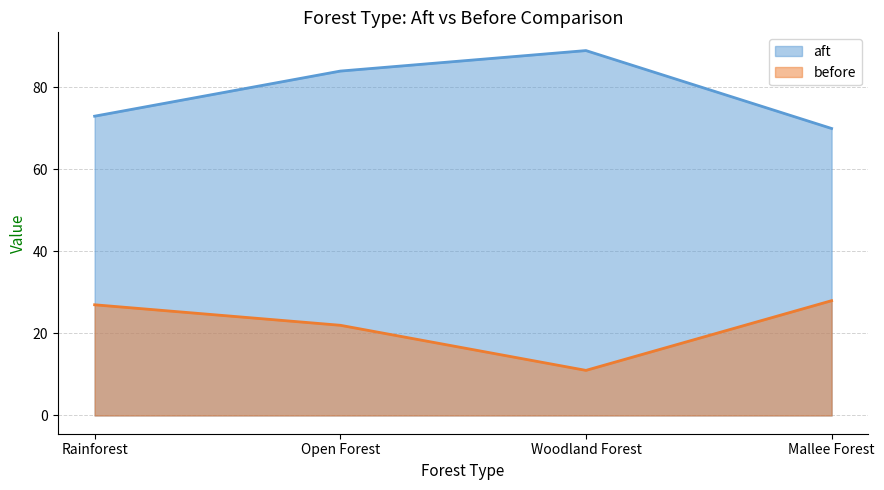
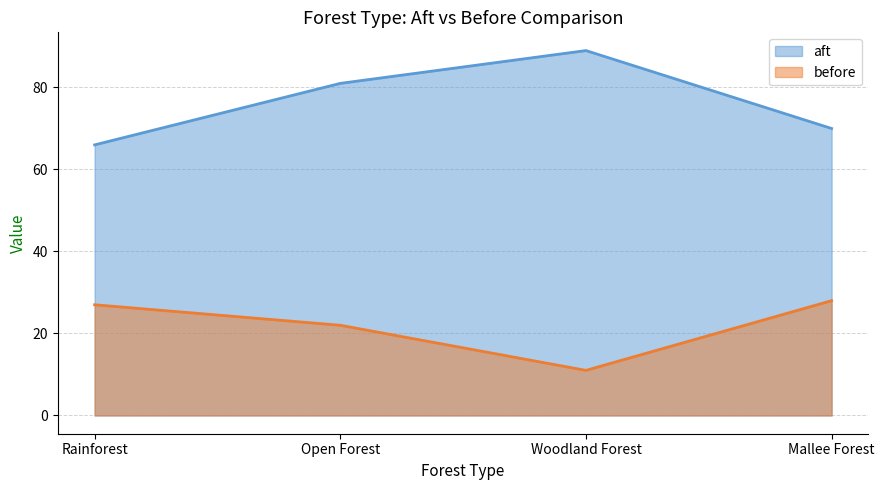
  {
    "aft": {
-     "Rainforest": 73,
-     "Open Forest": 84,
+     "Rainforest": 66,
+     "Open Forest": 81,
      "Woodland Forest": 89,
      "Mallee Forest": 70
    },
    "before": {
      "Rainforest": 27,
      "Open Forest": 22,
      "Woodland Forest": 11,
      "Mallee Forest": 28
    }
  }
